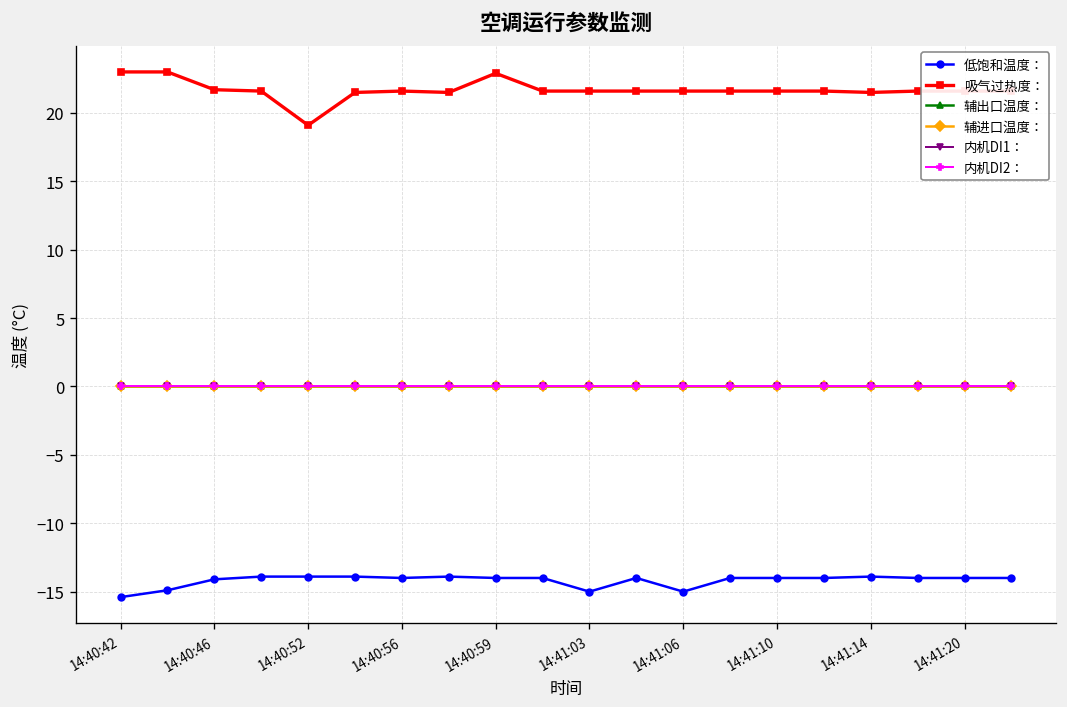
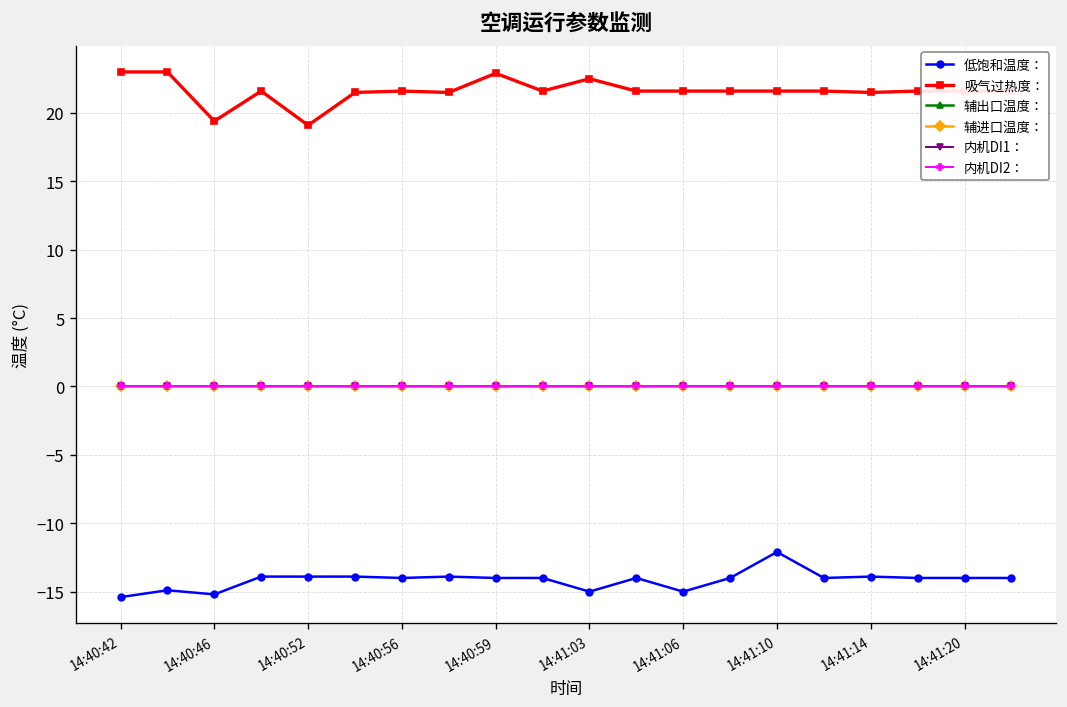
  {
    "低饱和温度：": {
      "14:40:42": -15.4,
-     "14:40:46": -14.1,
+     "14:40:46": -15.2,
      "14:40:52": -13.9,
      "14:40:56": -14.0,
      "14:40:59": -14.0,
      "14:41:03": -15.0,
      "14:41:06": -15.0,
-     "14:41:10": -14.0,
+     "14:41:10": -12.1,
      "14:41:14": -13.9,
      "14:41:20": -14.0
    },
    "吸气过热度：": {
      "14:40:42": 23.0,
-     "14:40:46": 21.7,
+     "14:40:46": 19.4,
      "14:40:52": 19.1,
      "14:40:56": 21.6,
      "14:40:59": 22.9,
-     "14:41:03": 21.6,
+     "14:41:03": 22.5,
      "14:41:06": 21.6,
      "14:41:10": 21.6,
      "14:41:14": 21.5
    },
    "内机DI2：": {
      "14:40:42": 0.0,
      "14:40:46": 0.0,
      "14:40:52": 0.0,
      "14:40:56": 0.0,
      "14:40:59": 0.0,
      "14:41:03": 0.0,
      "14:41:06": 0.0,
      "14:41:10": 0.0,
      "14:41:14": 0.0,
      "14:41:20": 0.0
    }
  }
